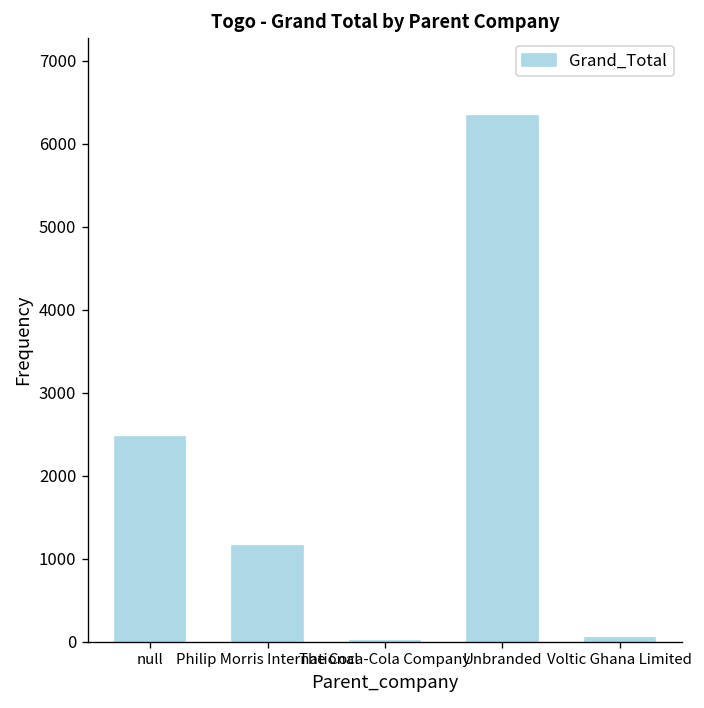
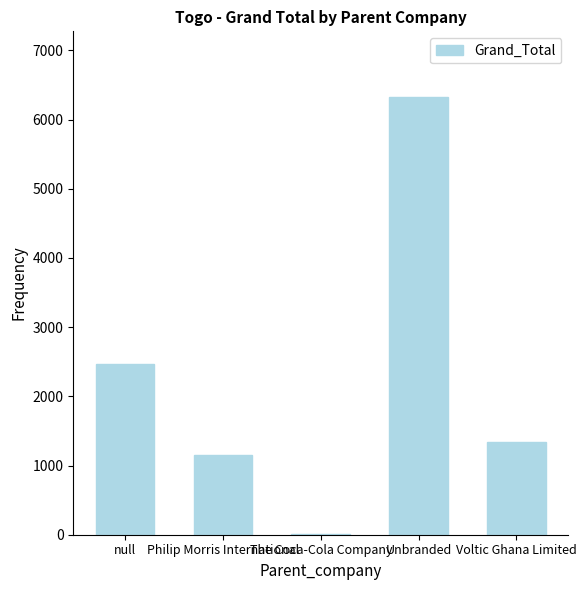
  {
    "null": 2500,
    "Unbranded": 6300,
-   "Voltic Ghana Limited": 0
+   "Voltic Ghana Limited": 1300
  }
